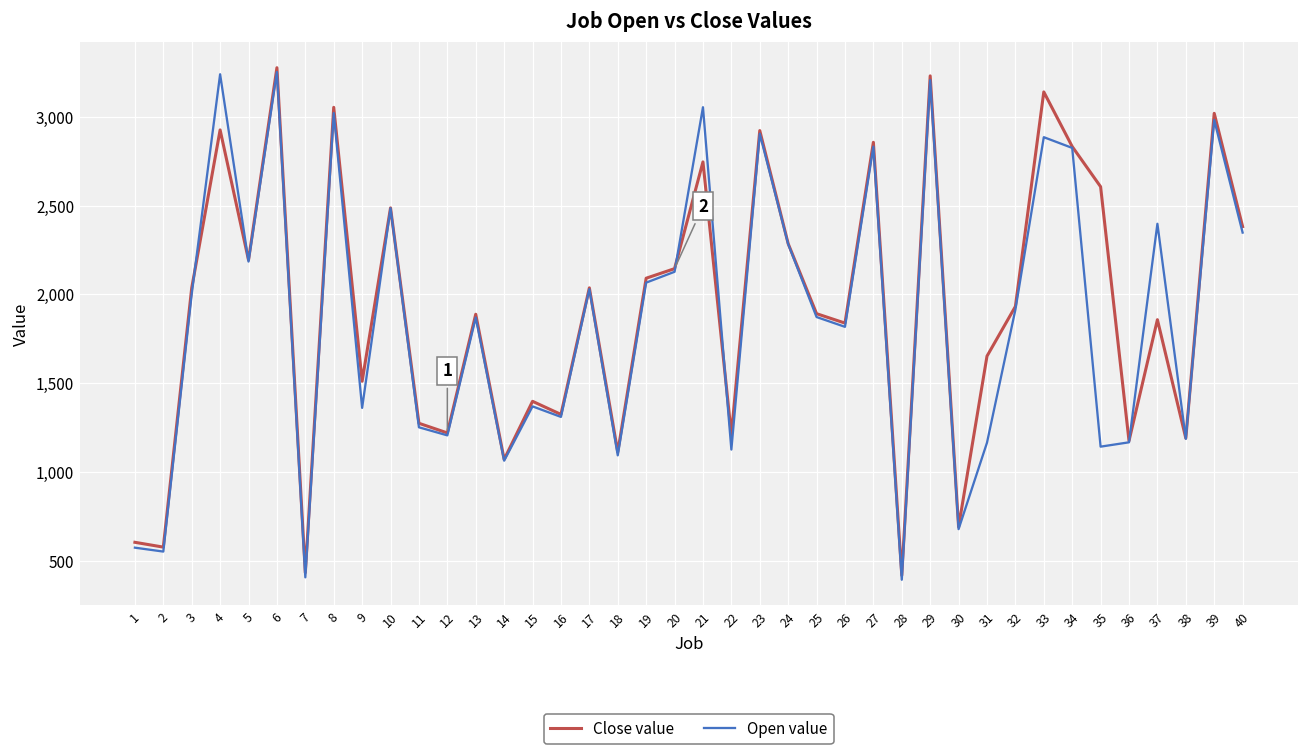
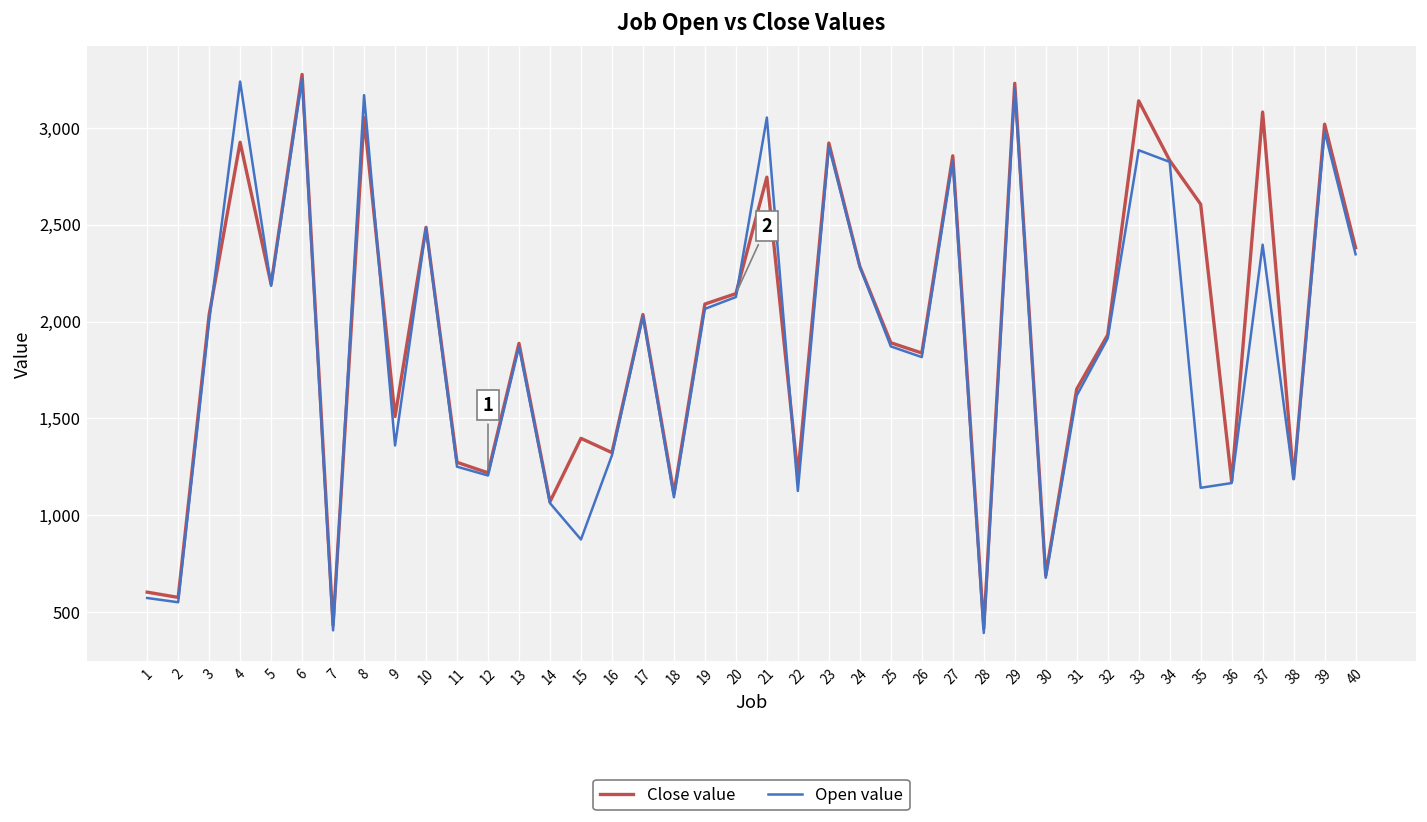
  {
    "Close value": {
      "1": "600",
      "2": "580",
      "3": "2,040",
      "4": "2,930",
      "6": "3,280",
      "7": "430",
      "8": "3,050",
      "9": "1,510",
      "11": "1,270",
      "13": "1,890",
      "15": "1,400",
      "18": "1,110",
      "19": "2,090",
      "21": "2,750",
      "22": "1,210",
      "23": "2,920",
      "25": "1,890",
      "26": "1,840",
      "27": "2,860",
      "28": "420",
      "29": "3,230",
      "31": "1,650",
      "32": "1,930",
      "33": "3,140",
      "35": "2,610",
-     "37": "1,860",
+     "37": "3,080",
      "39": "3,020",
      "40": "2,380"
    },
    "Open value": {
      "1": "570",
      "2": "550",
      "3": "2,000",
      "4": "3,240",
      "6": "3,250",
      "7": "410",
-     "8": "3,020",
+     "8": "3,170",
      "9": "1,360",
      "11": "1,250",
      "13": "1,870",
-     "15": "1,370",
+     "15": "870",
      "18": "1,090",
      "19": "2,070",
      "20": "2,130",
      "21": "3,050",
      "22": "1,130",
      "23": "2,900",
      "25": "1,870",
      "26": "1,820",
      "27": "2,830",
      "28": "390",
      "29": "3,210",
-     "31": "1,160",
+     "31": "1,620",
      "32": "1,910",
      "33": "2,890",
      "35": "1,140",
      "37": "2,400",
      "39": "2,980",
      "40": "2,350"
    }
  }
